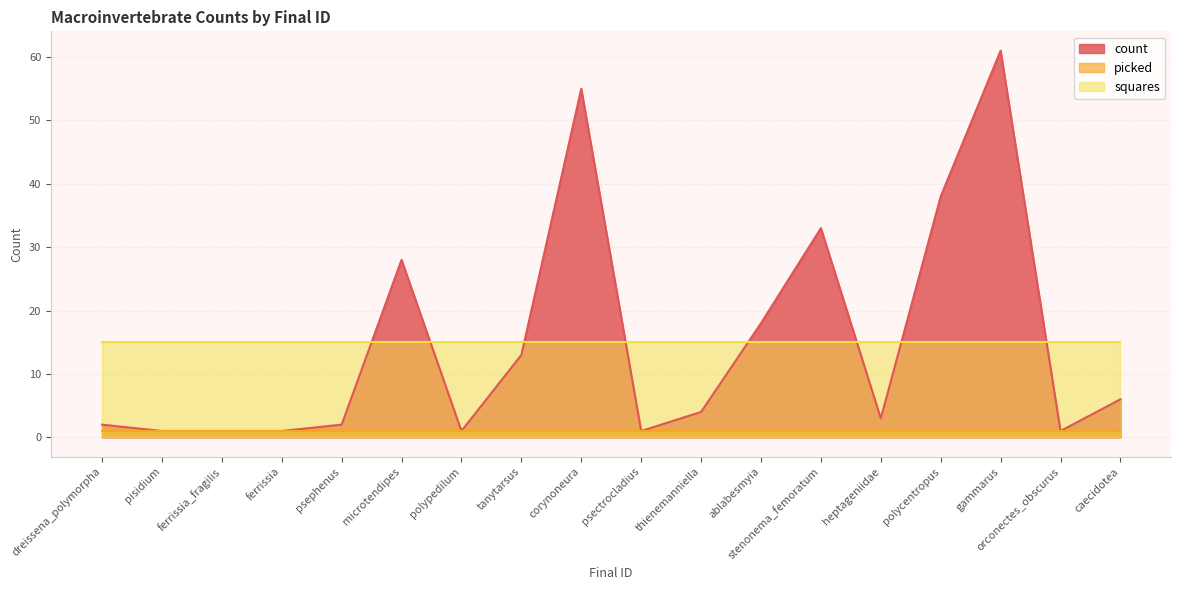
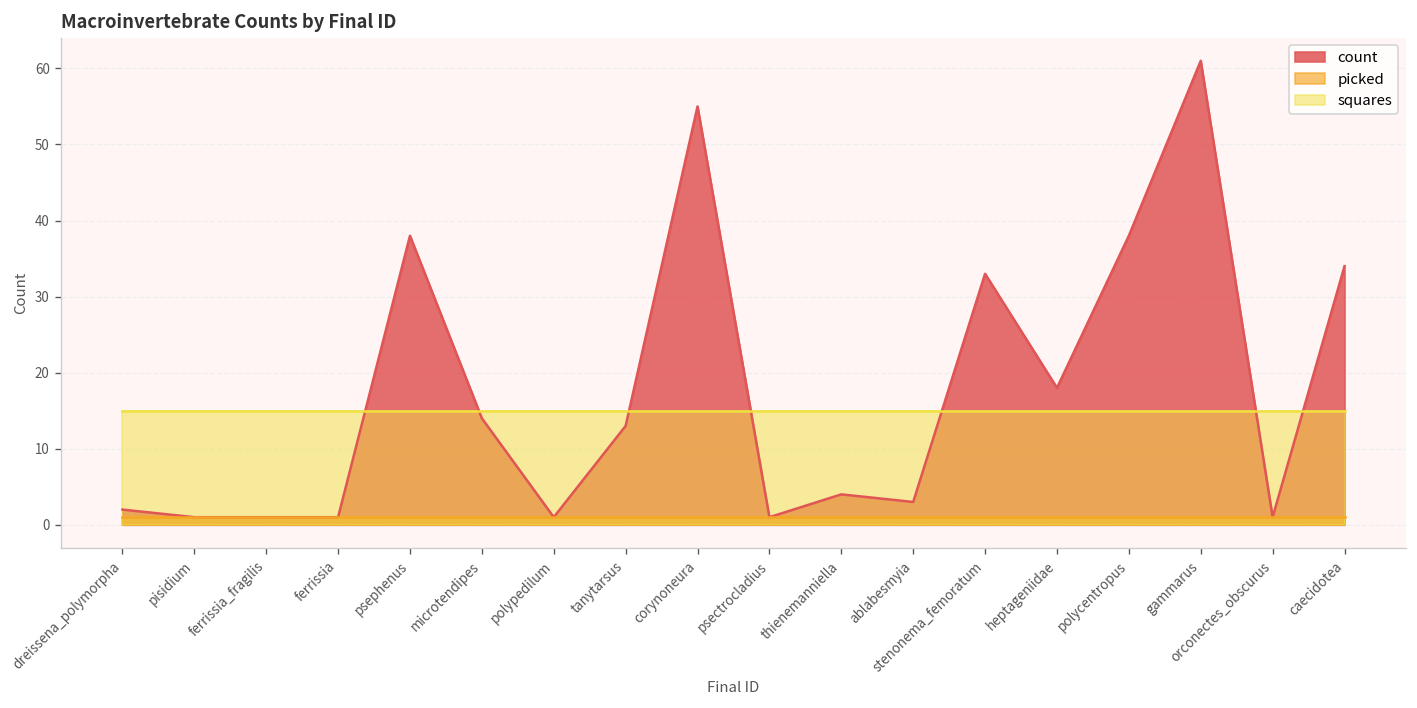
  {
    "count": {
      "dreissena_polymorpha": 2,
-     "psephenus": 2,
-     "microtendipes": 28,
+     "psephenus": 38,
+     "microtendipes": 14,
      "tanytarsus": 13,
      "corynoneura": 55,
      "thienemanniella": 4,
-     "ablabesmyia": 18,
+     "ablabesmyia": 3,
      "stenonema_femoratum": 33,
-     "heptageniidae": 3,
+     "heptageniidae": 18,
      "polycentropus": 38,
      "gammarus": 61,
-     "caecidotea": 6
+     "caecidotea": 34
    },
    "picked": {
      "dreissena_polymorpha": 1,
      "psephenus": 1,
      "microtendipes": 1,
      "tanytarsus": 1,
      "corynoneura": 1,
      "thienemanniella": 1,
      "ablabesmyia": 1,
      "stenonema_femoratum": 1,
      "heptageniidae": 1,
      "polycentropus": 1,
      "gammarus": 1,
      "caecidotea": 1
    },
    "squares": {
      "dreissena_polymorpha": 15,
      "pisidium": 15,
      "ferrissia_fragilis": 15,
      "ferrissia": 15,
      "psephenus": 15,
      "microtendipes": 15,
      "polypedilum": 15,
      "tanytarsus": 15,
      "corynoneura": 15,
      "psectrocladius": 15,
      "thienemanniella": 15,
      "ablabesmyia": 15,
      "stenonema_femoratum": 15,
      "heptageniidae": 15,
      "polycentropus": 15,
      "gammarus": 15,
      "orconectes_obscurus": 15,
      "caecidotea": 15
    }
  }
